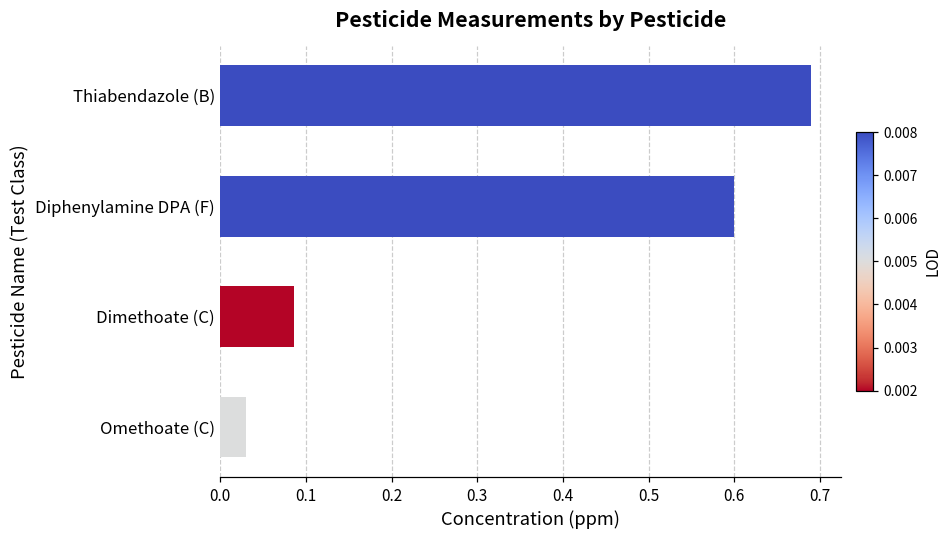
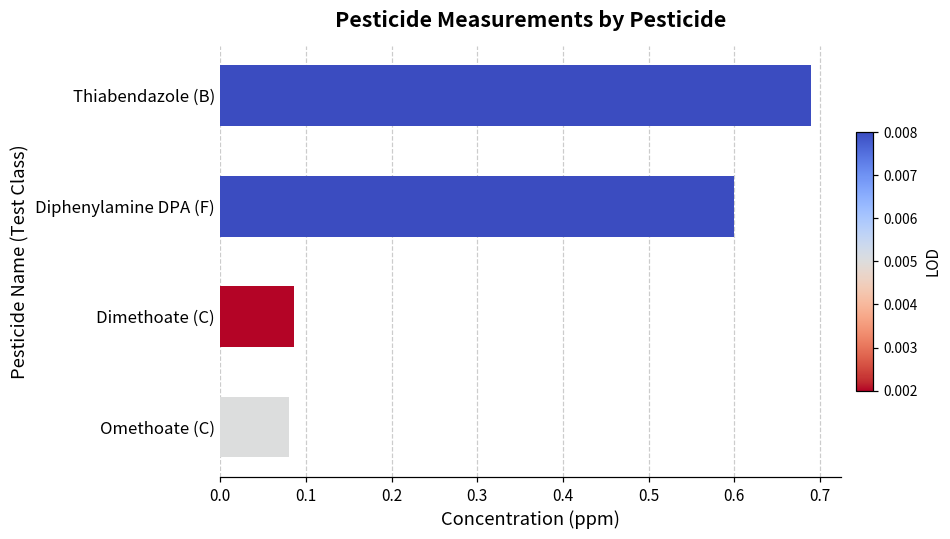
  {
    "Thiabendazole (B)": 0.69,
    "Diphenylamine DPA (F)": 0.60,
    "Dimethoate (C)": 0.09,
-   "Omethoate (C)": 0.03
+   "Omethoate (C)": 0.08
  }
